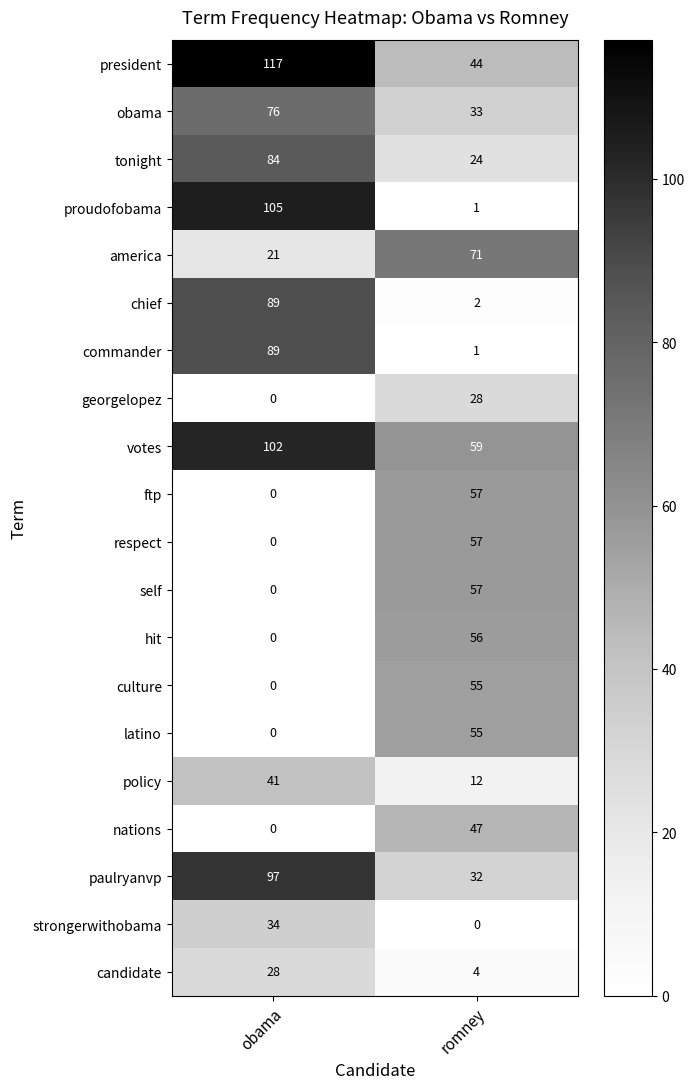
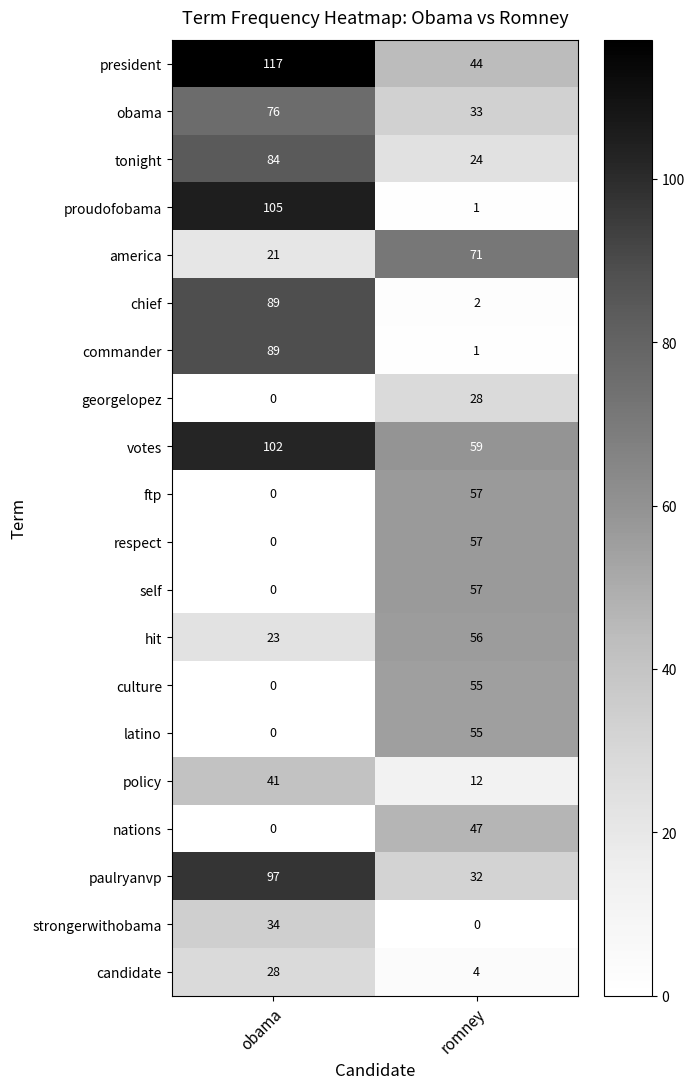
  {
    "president": {
      "obama": 117,
      "romney": 44
    },
    "obama": {
      "obama": 76,
      "romney": 33
    },
    "tonight": {
      "obama": 84,
      "romney": 24
    },
    "proudofobama": {
      "obama": 105,
      "romney": 1
    },
    "america": {
      "obama": 21,
      "romney": 71
    },
    "chief": {
      "obama": 89,
      "romney": 2
    },
    "commander": {
      "obama": 89,
      "romney": 1
    },
    "georgelopez": {
      "obama": 0,
      "romney": 28
    },
    "votes": {
      "obama": 102,
      "romney": 59
    },
    "ftp": {
      "obama": 0,
      "romney": 57
    },
    "respect": {
      "obama": 0,
      "romney": 57
    },
    "self": {
      "obama": 0,
      "romney": 57
    },
    "hit": {
-     "obama": 0,
+     "obama": 23,
      "romney": 56
    },
    "culture": {
      "obama": 0,
      "romney": 55
    },
    "latino": {
      "obama": 0,
      "romney": 55
    },
    "policy": {
      "obama": 41,
      "romney": 12
    },
    "nations": {
      "obama": 0,
      "romney": 47
    },
    "paulryanvp": {
      "obama": 97,
      "romney": 32
    },
    "strongerwithobama": {
      "obama": 34,
      "romney": 0
    },
    "candidate": {
      "obama": 28,
      "romney": 4
    }
  }
